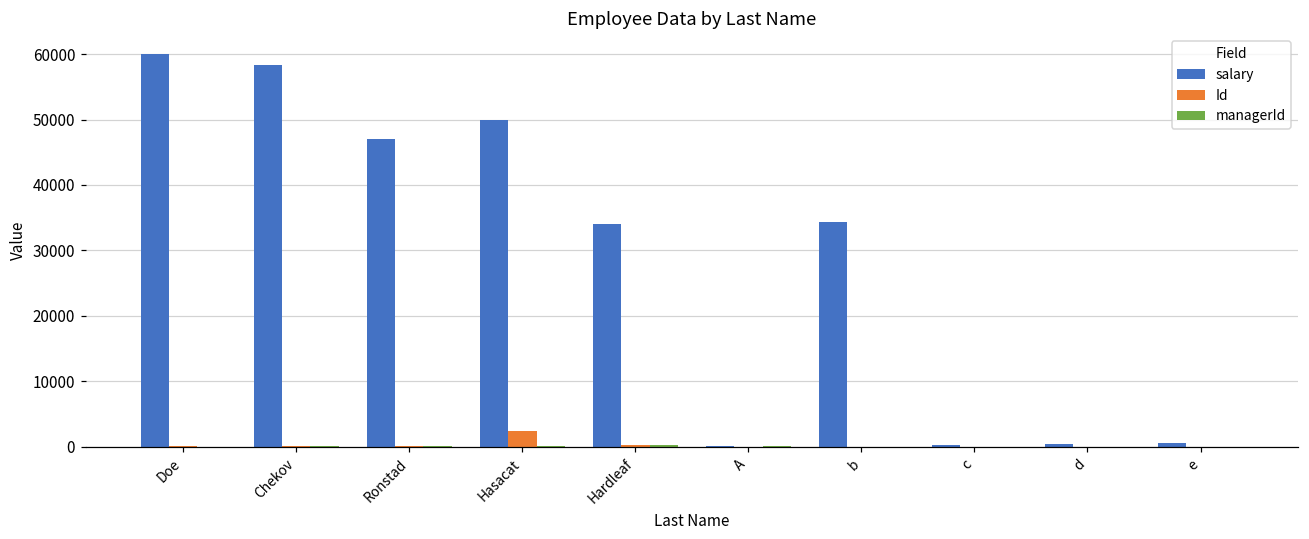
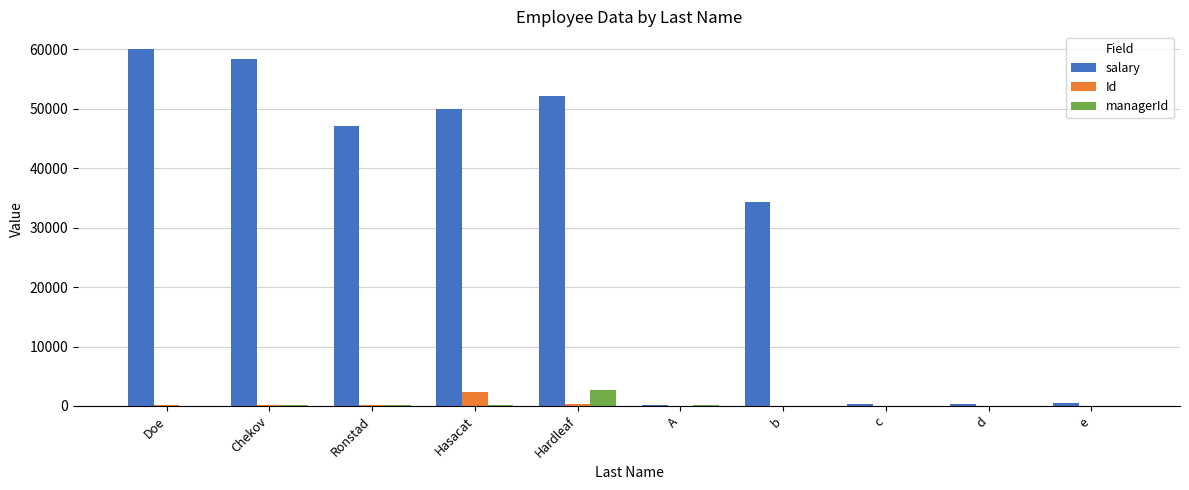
  {
    "salary": {
      "Doe": 60000,
      "Chekov": 58000,
      "Ronstad": 47000,
      "Hasacat": 50000,
-     "Hardleaf": 34000,
+     "Hardleaf": 52000,
      "b": 34000,
      "e": 1000
    },
    "Id": {
      "Hasacat": 2000
    },
    "managerId": {
      "Doe": 0,
-     "Hardleaf": 0
+     "Hardleaf": 3000
    }
  }
